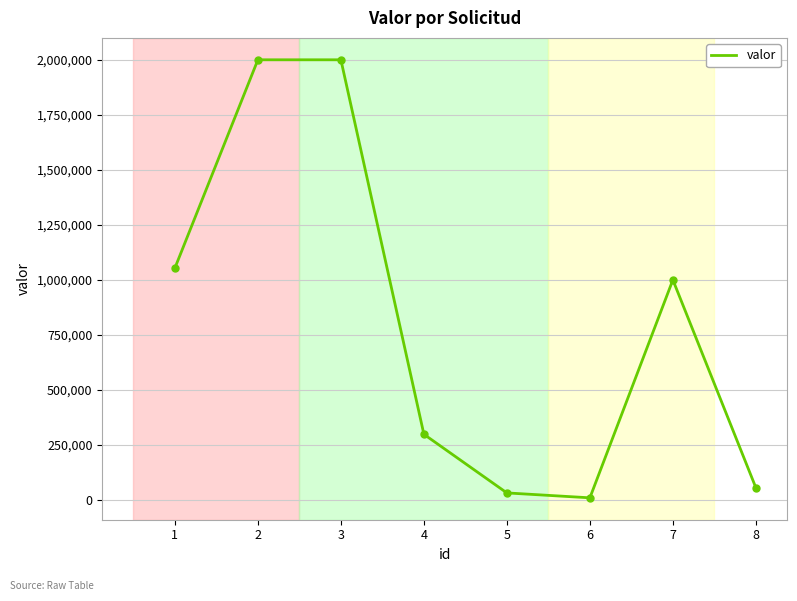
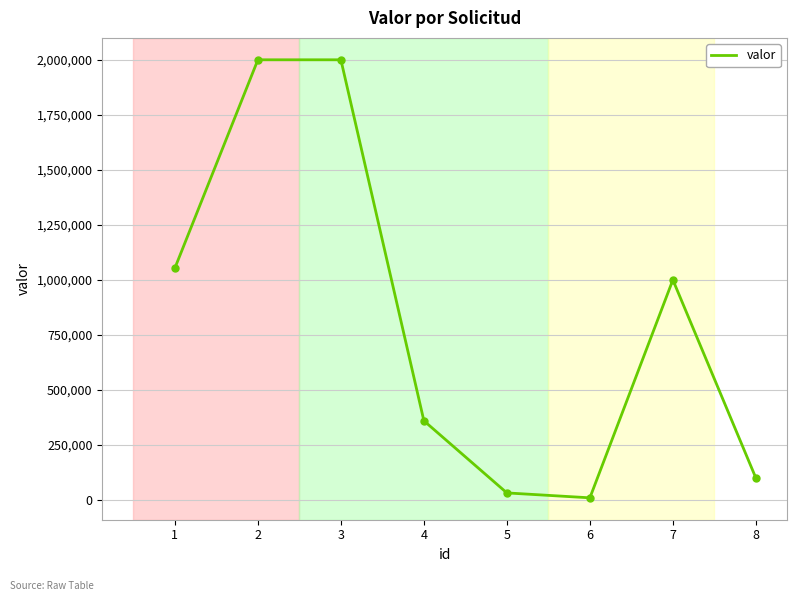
  {
    "1": "1,050,000",
    "2": "2,000,000",
    "3": "2,000,000",
-   "4": "300,000",
+   "4": "360,000",
    "5": "30,000",
    "6": "10,000",
    "7": "1,000,000",
-   "8": "60,000"
+   "8": "100,000"
  }
